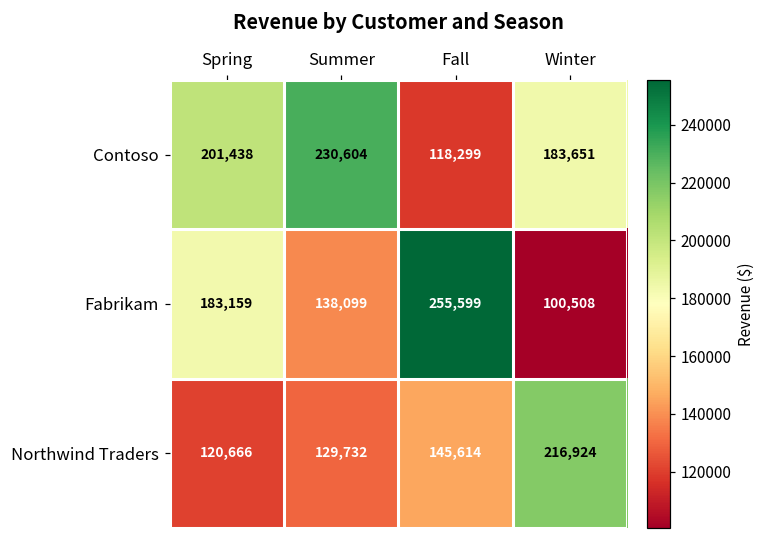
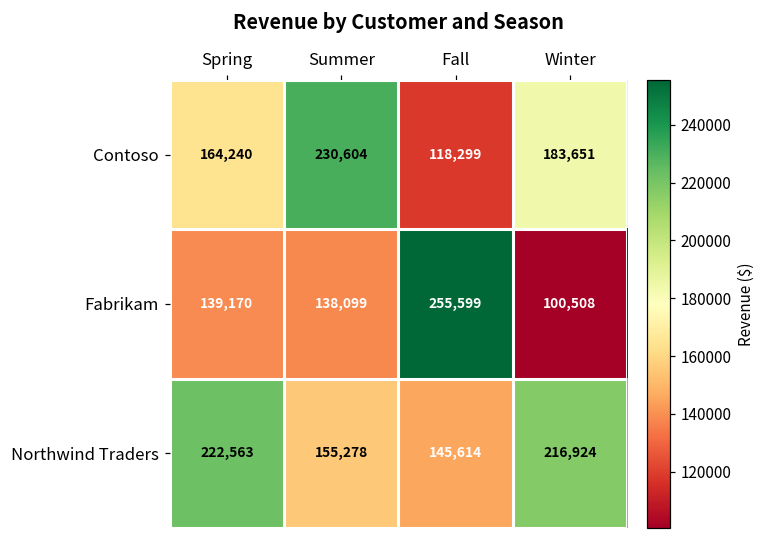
  {
    "Contoso": {
-     "Spring": "201,438",
+     "Spring": "164,240",
      "Summer": "230,604",
      "Fall": "118,299",
      "Winter": "183,651"
    },
    "Fabrikam": {
-     "Spring": "183,159",
+     "Spring": "139,170",
      "Summer": "138,099",
      "Fall": "255,599",
      "Winter": "100,508"
    },
    "Northwind Traders": {
-     "Spring": "120,666",
-     "Summer": "129,732",
+     "Spring": "222,563",
+     "Summer": "155,278",
      "Fall": "145,614",
      "Winter": "216,924"
    }
  }
